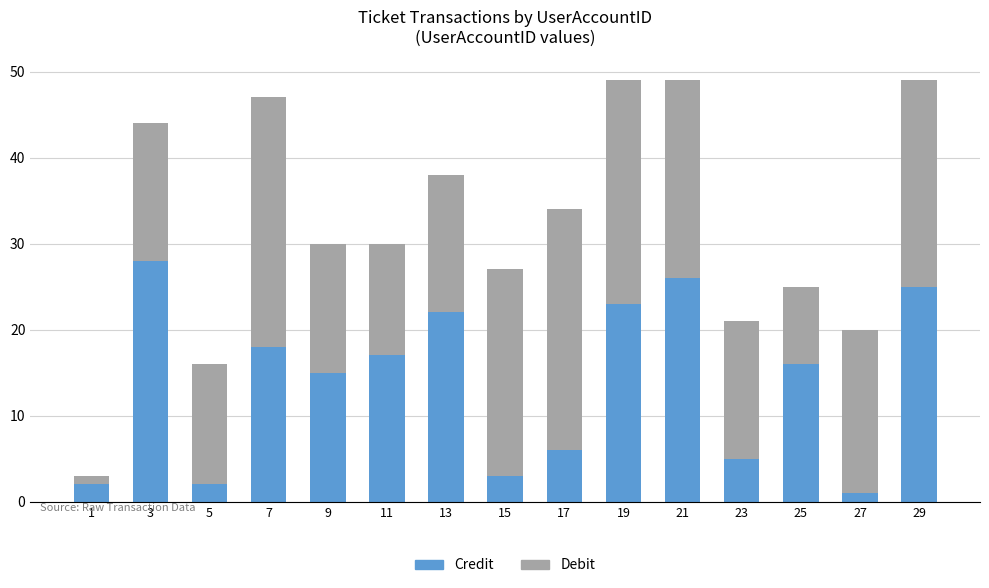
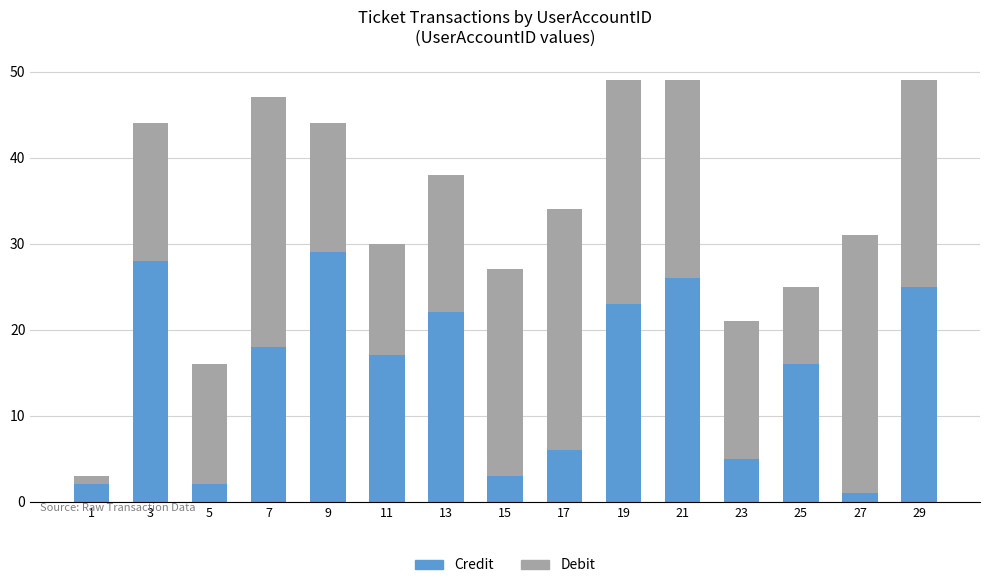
  {
    "Credit": {
      "1": 2,
      "3": 28,
      "5": 2,
      "7": 18,
-     "9": 15,
+     "9": 29,
      "11": 17,
      "13": 22,
      "15": 3,
      "17": 6,
      "19": 23,
      "21": 26,
      "23": 5,
      "25": 16,
      "27": 1,
      "29": 25
    },
    "Debit": {
      "1": 1,
      "3": 16,
      "5": 14,
      "7": 29,
      "9": 15,
      "11": 13,
      "13": 16,
      "15": 24,
      "17": 28,
      "19": 26,
      "21": 23,
      "23": 16,
      "25": 9,
-     "27": 19,
+     "27": 30,
      "29": 24
    }
  }
